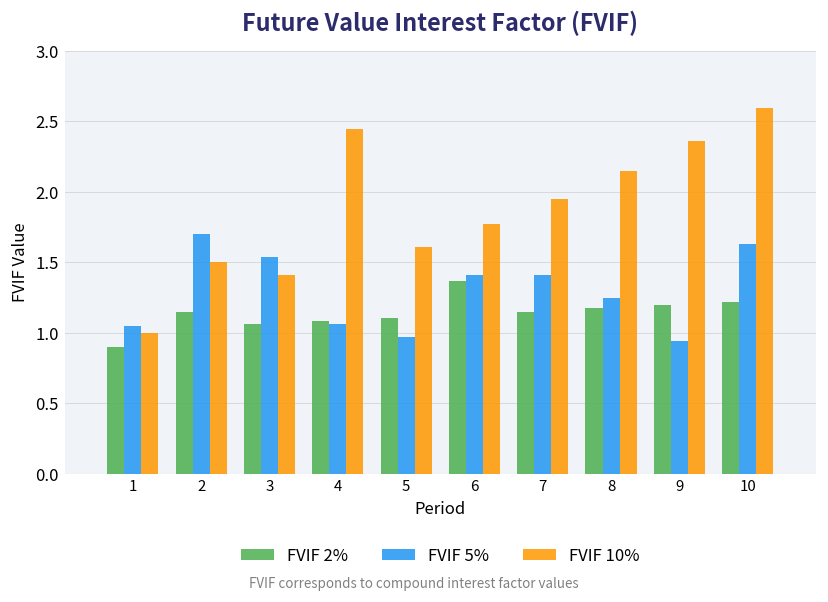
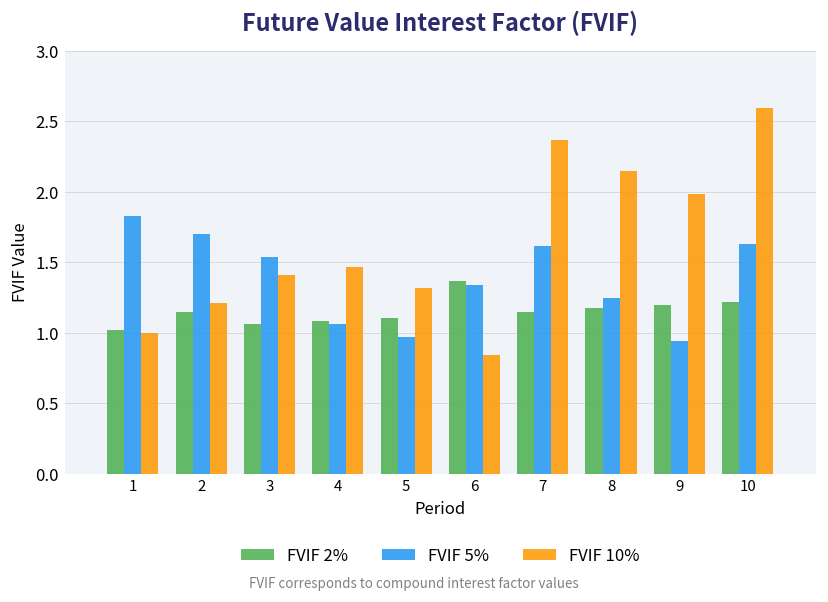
  {
    "FVIF 2%": {
-     "1": 0.90,
+     "1": 1.02,
      "2": 1.15,
      "3": 1.06,
      "4": 1.08,
      "5": 1.10,
      "6": 1.36,
      "7": 1.15,
      "8": 1.17,
      "9": 1.20,
      "10": 1.22
    },
    "FVIF 5%": {
-     "1": 1.05,
+     "1": 1.83,
      "2": 1.70,
      "3": 1.53,
      "4": 1.06,
      "5": 0.97,
-     "6": 1.41,
-     "7": 1.41,
+     "6": 1.34,
+     "7": 1.61,
      "8": 1.25,
      "9": 0.94,
      "10": 1.63
    },
    "FVIF 10%": {
      "1": 1.00,
-     "2": 1.50,
+     "2": 1.21,
      "3": 1.41,
-     "4": 2.45,
-     "5": 1.61,
-     "6": 1.77,
-     "7": 1.95,
+     "4": 1.46,
+     "5": 1.32,
+     "6": 0.84,
+     "7": 2.37,
      "8": 2.14,
-     "9": 2.36,
+     "9": 1.99,
      "10": 2.59
    }
  }
